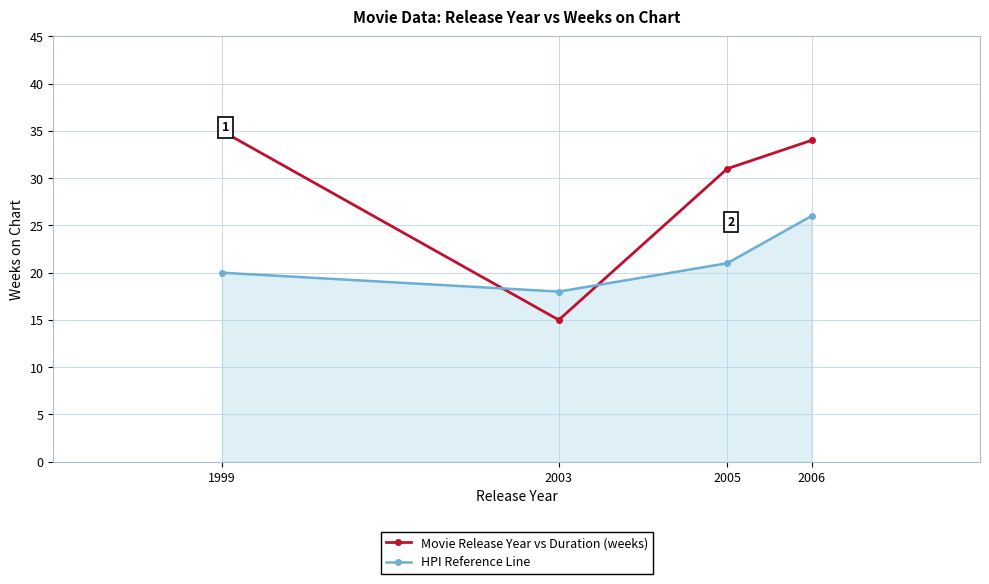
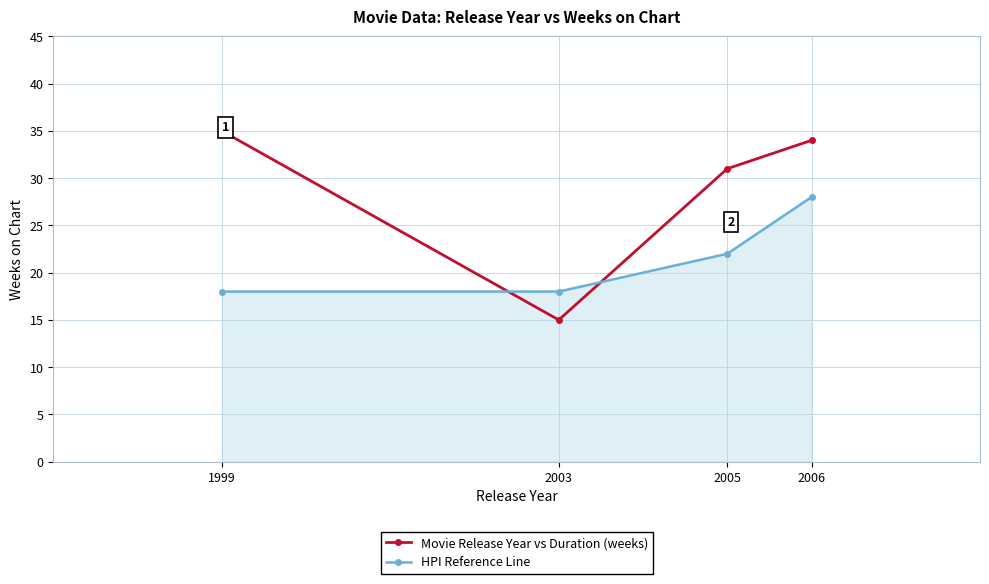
  {
    "Movie Release Year vs Duration (weeks)": {
      "2003": 15,
      "2005": 31,
      "2006": 34
    },
    "HPI Reference Line": {
-     "1999": 20,
+     "1999": 18,
      "2003": 18,
-     "2005": 21,
-     "2006": 26
+     "2005": 22,
+     "2006": 28
    }
  }
